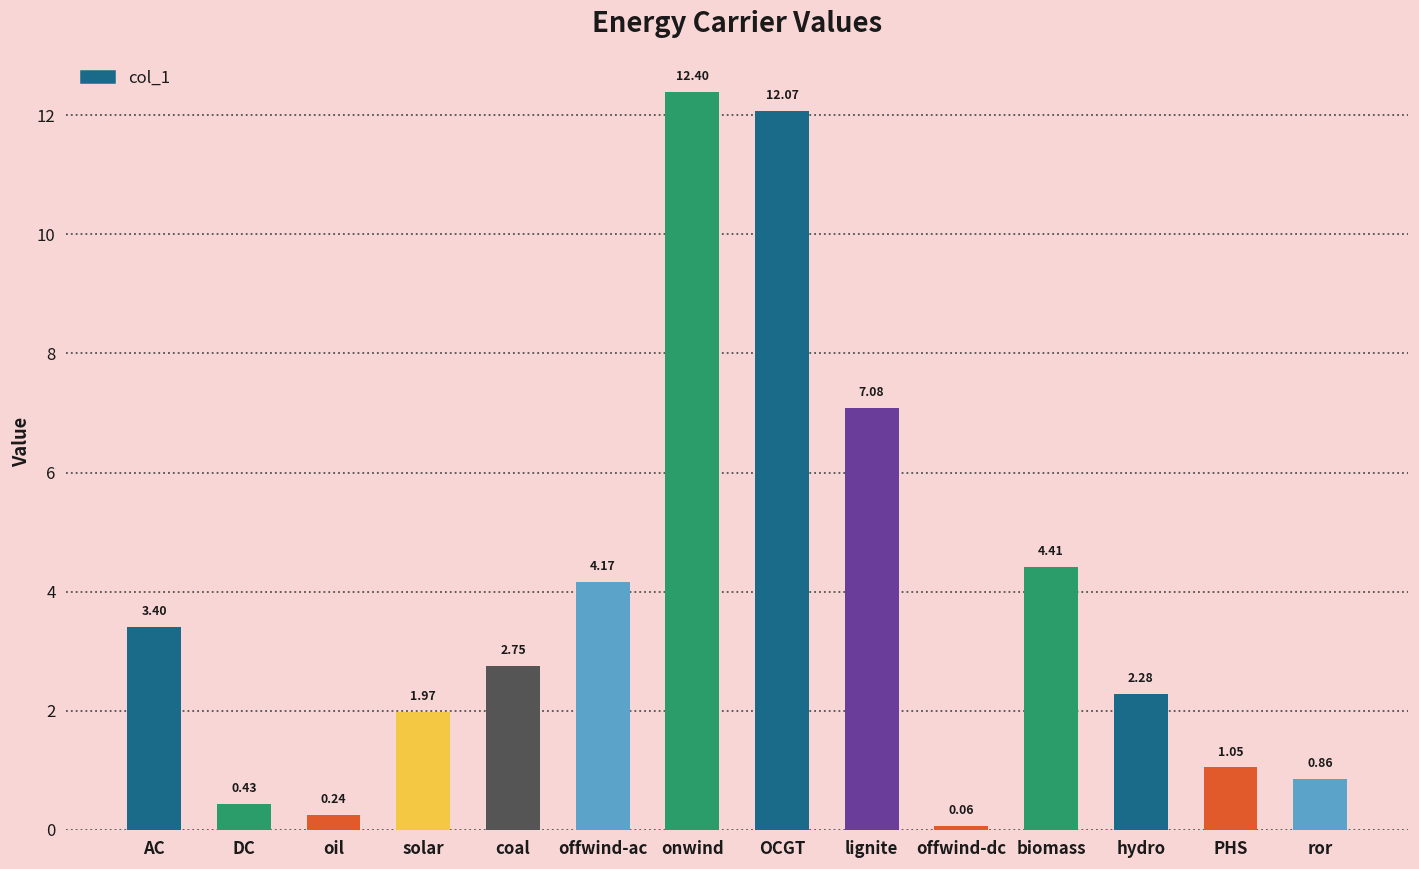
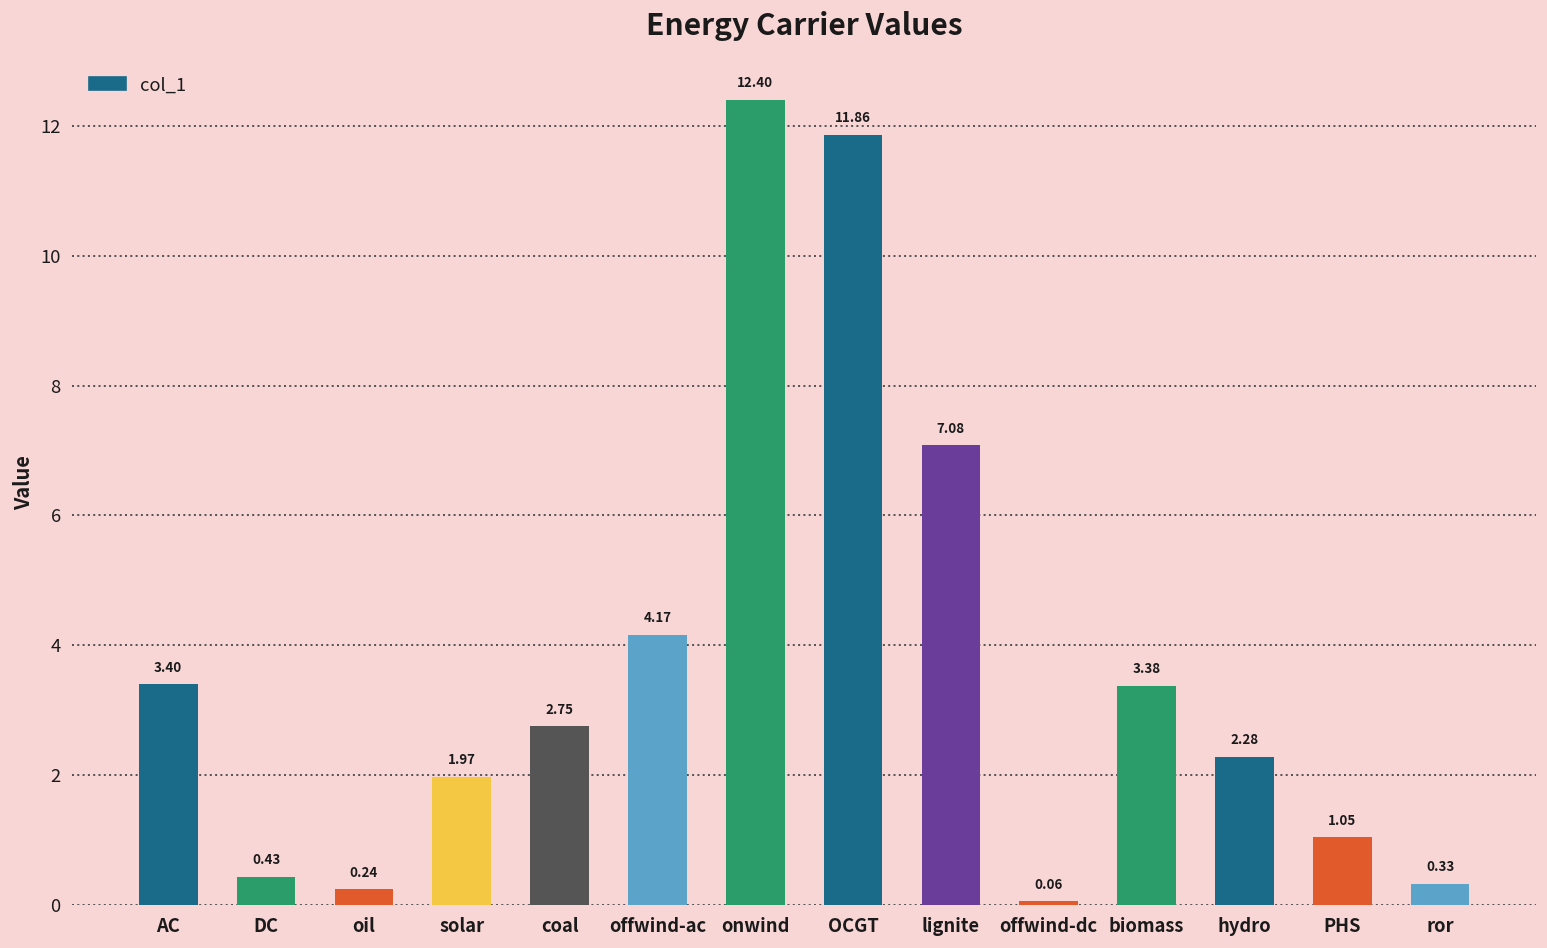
  {
    "AC": 3.40,
    "DC": 0.43,
    "oil": 0.24,
    "solar": 1.97,
    "coal": 2.75,
    "offwind-ac": 4.17,
    "onwind": 12.40,
-   "OCGT": 12.07,
+   "OCGT": 11.86,
    "lignite": 7.08,
    "offwind-dc": 0.06,
-   "biomass": 4.41,
+   "biomass": 3.38,
    "hydro": 2.28,
    "PHS": 1.05,
-   "ror": 0.86
+   "ror": 0.33
  }
